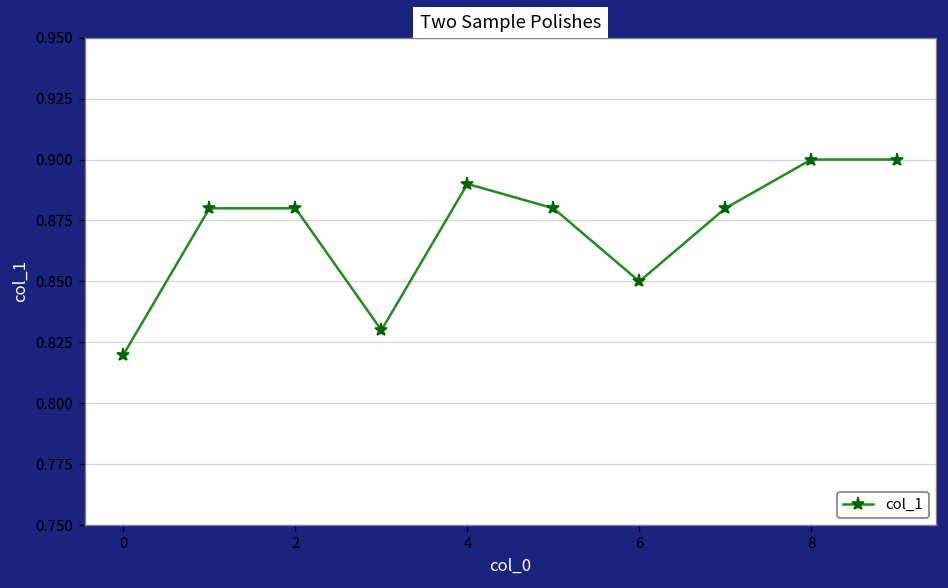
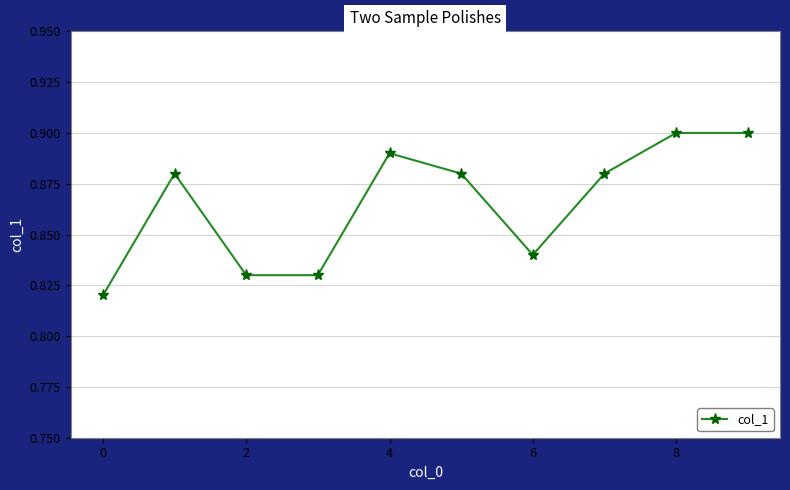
  {
    "0": 0.82,
-   "2": 0.88,
+   "2": 0.83,
    "4": 0.89,
-   "6": 0.85,
+   "6": 0.84,
    "8": 0.90
  }
